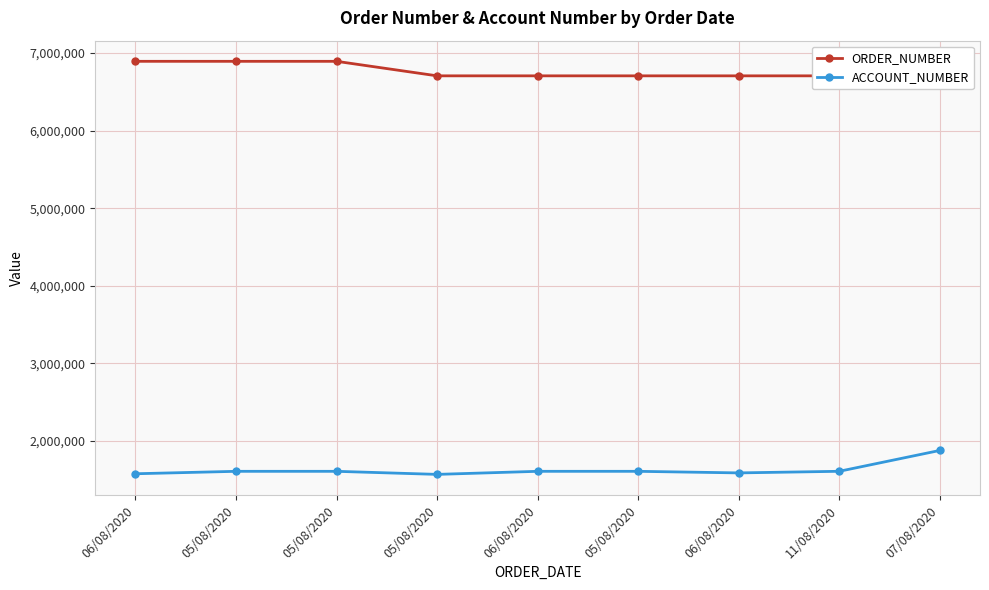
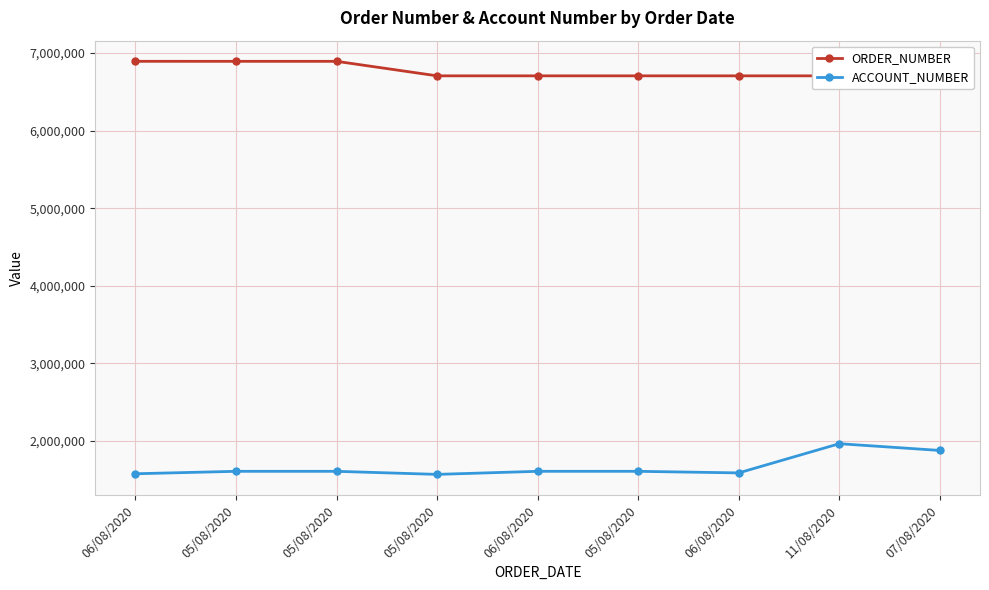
  {
    "ACCOUNT_NUMBER": {
-     "11/08/2020": "1,600,000",
+     "11/08/2020": "2,000,000",
      "07/08/2020": "1,900,000"
    }
  }
